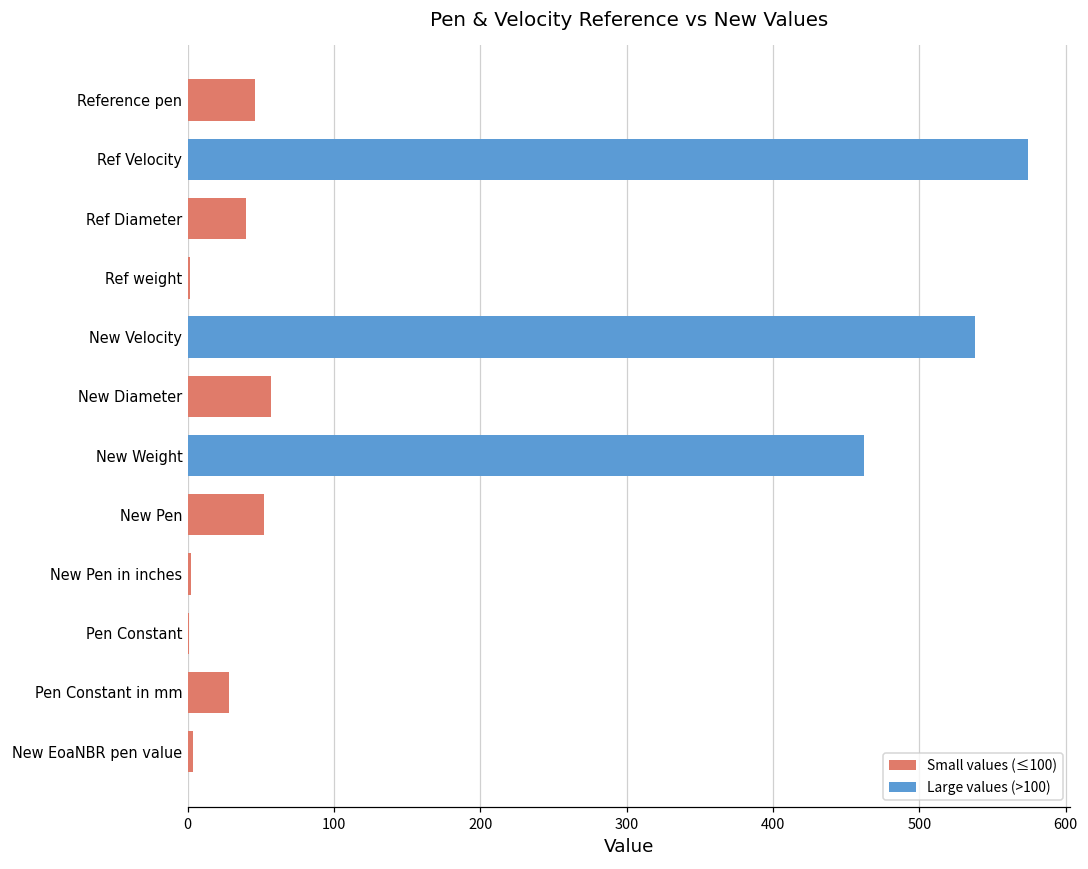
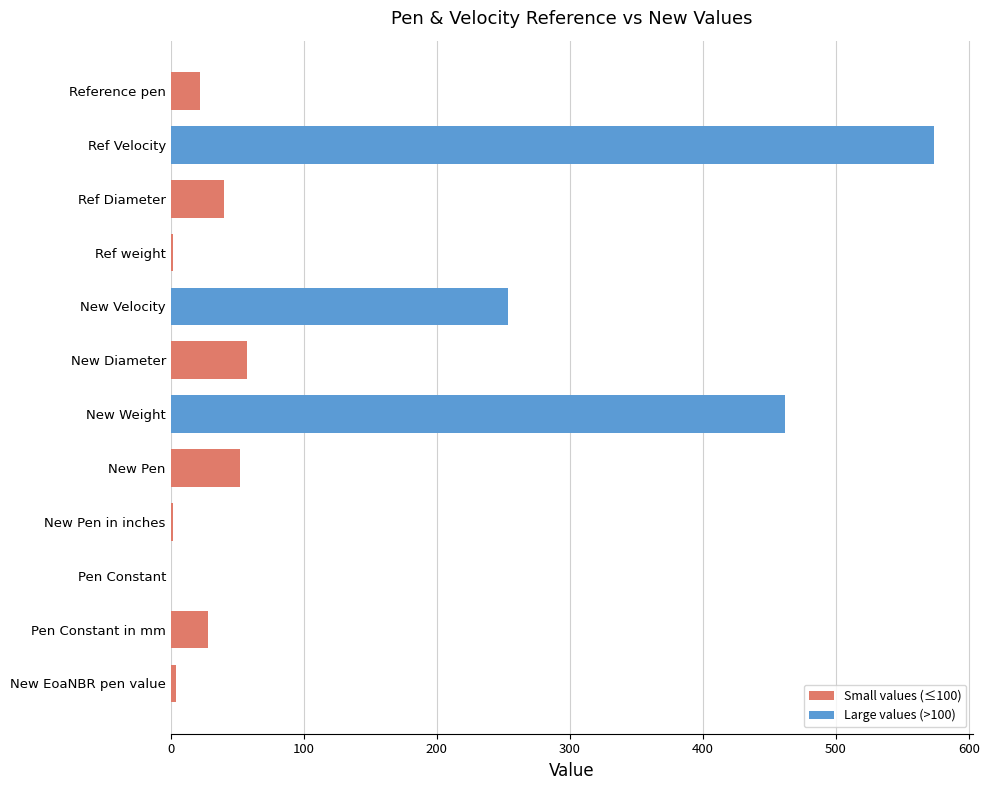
  {
-   "Reference pen": 46,
+   "Reference pen": 22,
    "Ref Velocity": 574,
    "Ref Diameter": 40,
-   "New Velocity": 538,
+   "New Velocity": 254,
    "New Diameter": 57,
    "New Weight": 462,
    "New Pen": 52,
    "New Pen in inches": 2,
    "Pen Constant in mm": 28,
    "New EoaNBR pen value": 4
  }
